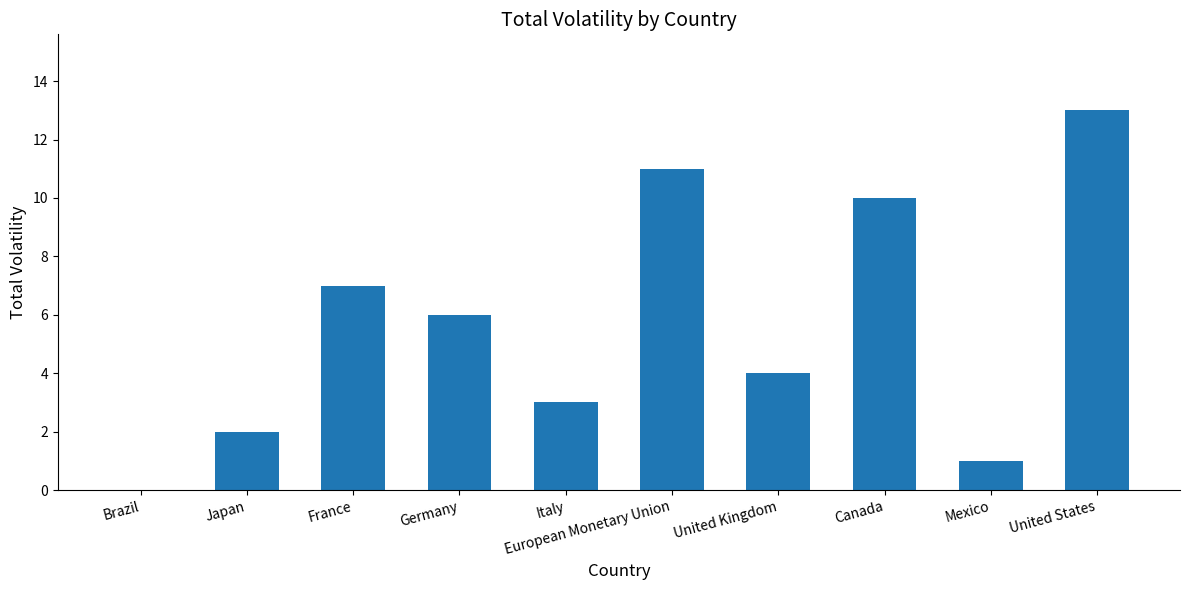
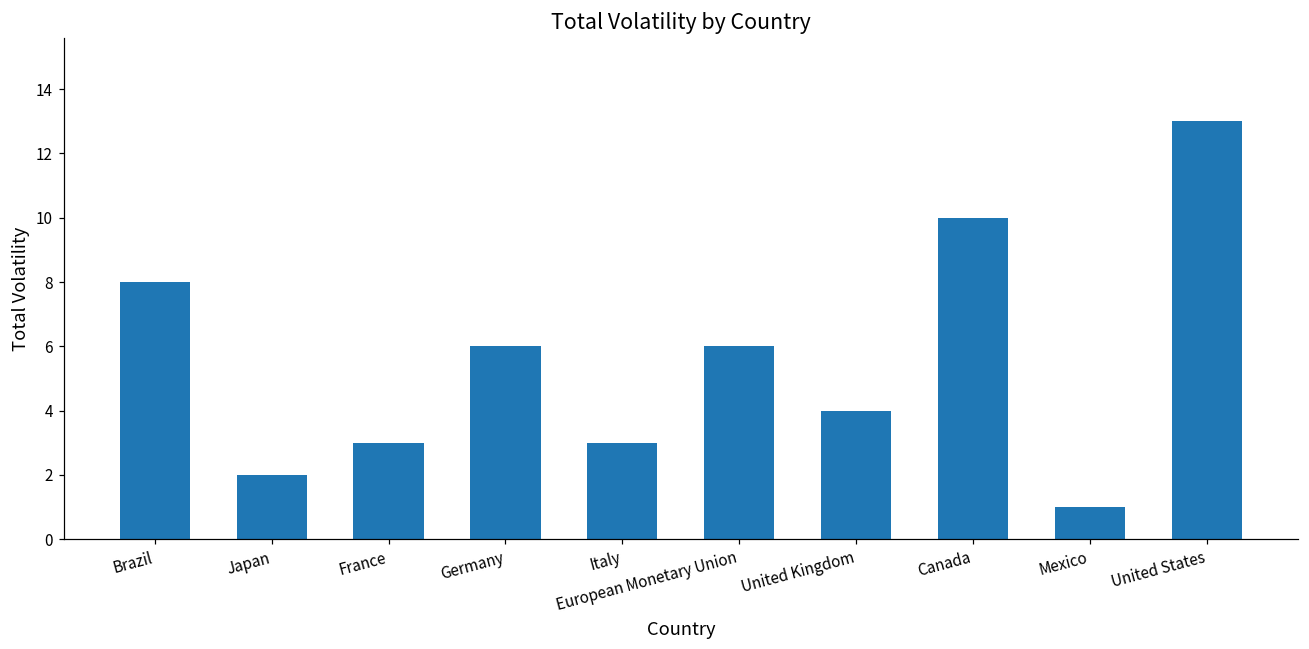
  {
-   "Brazil": 0,
+   "Brazil": 8,
    "Japan": 2,
-   "France": 7,
+   "France": 3,
    "Germany": 6,
    "Italy": 3,
-   "European Monetary Union": 11,
+   "European Monetary Union": 6,
    "United Kingdom": 4,
    "Canada": 10,
    "Mexico": 1,
    "United States": 13
  }
